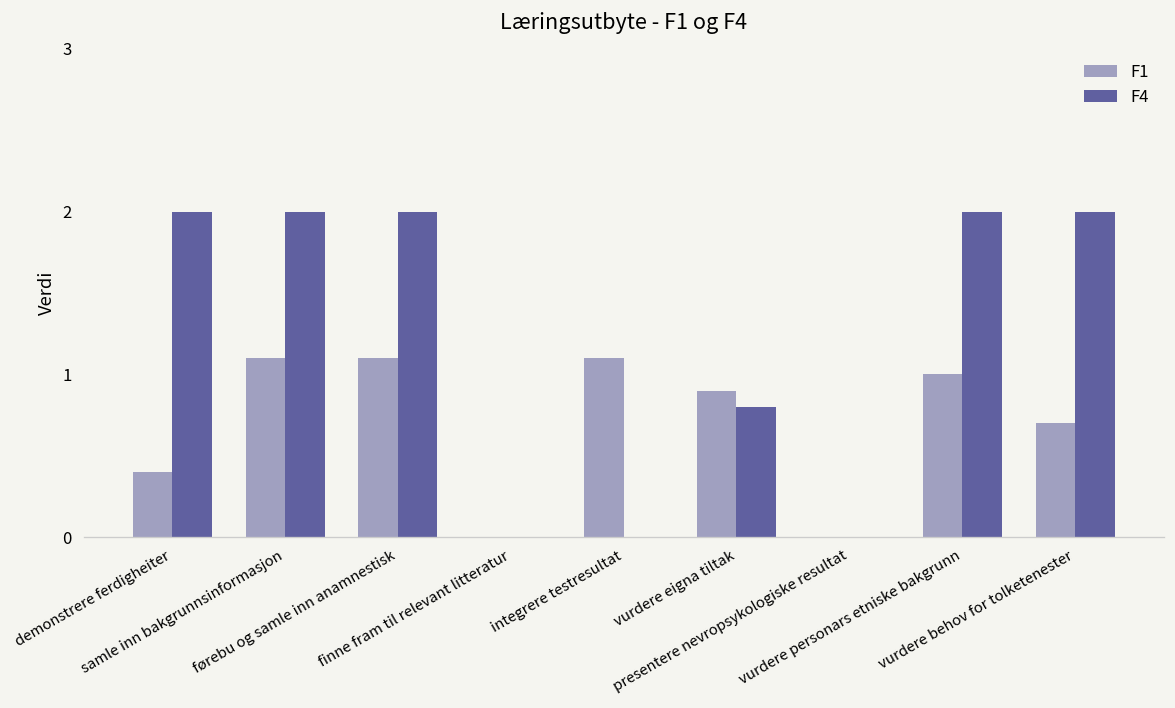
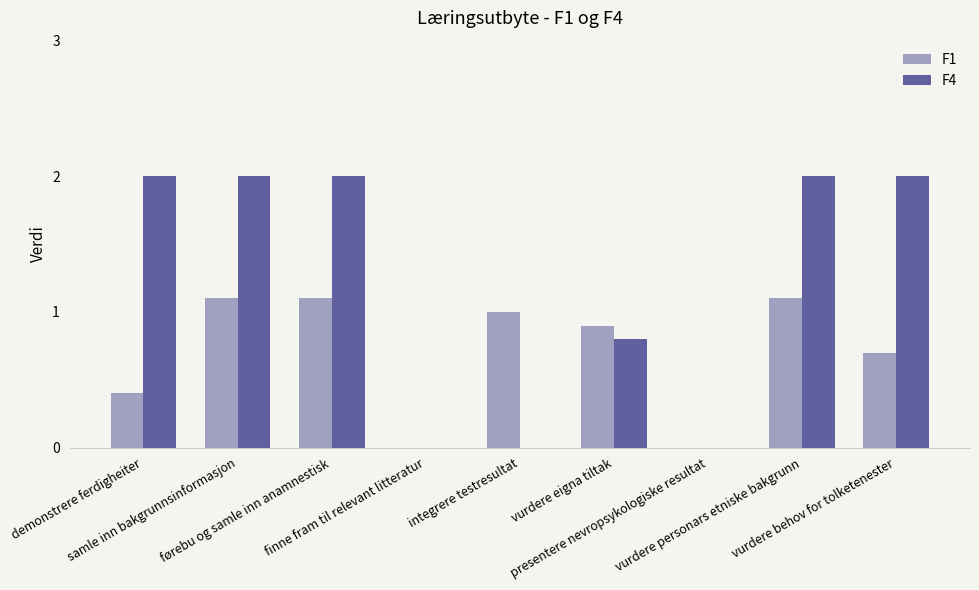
  {
    "F1": {
      "demonstrere ferdigheiter": 0.4,
      "samle inn bakgrunnsinformasjon": 1.1,
      "førebu og samle inn anamnestisk": 1.1,
      "finne fram til relevant litteratur": 0.0,
-     "integrere testresultat": 1.1,
+     "integrere testresultat": 1.0,
      "vurdere eigna tiltak": 0.9,
      "presentere nevropsykologiske resultat": 0.0,
-     "vurdere personars etniske bakgrunn": 1.0,
+     "vurdere personars etniske bakgrunn": 1.1,
      "vurdere behov for tolketenester": 0.7
    },
    "F4": {
      "demonstrere ferdigheiter": 2.0,
      "samle inn bakgrunnsinformasjon": 2.0,
      "førebu og samle inn anamnestisk": 2.0,
      "finne fram til relevant litteratur": 0.0,
      "integrere testresultat": 0.0,
      "vurdere eigna tiltak": 0.8,
      "presentere nevropsykologiske resultat": 0.0,
      "vurdere personars etniske bakgrunn": 2.0,
      "vurdere behov for tolketenester": 2.0
    }
  }
